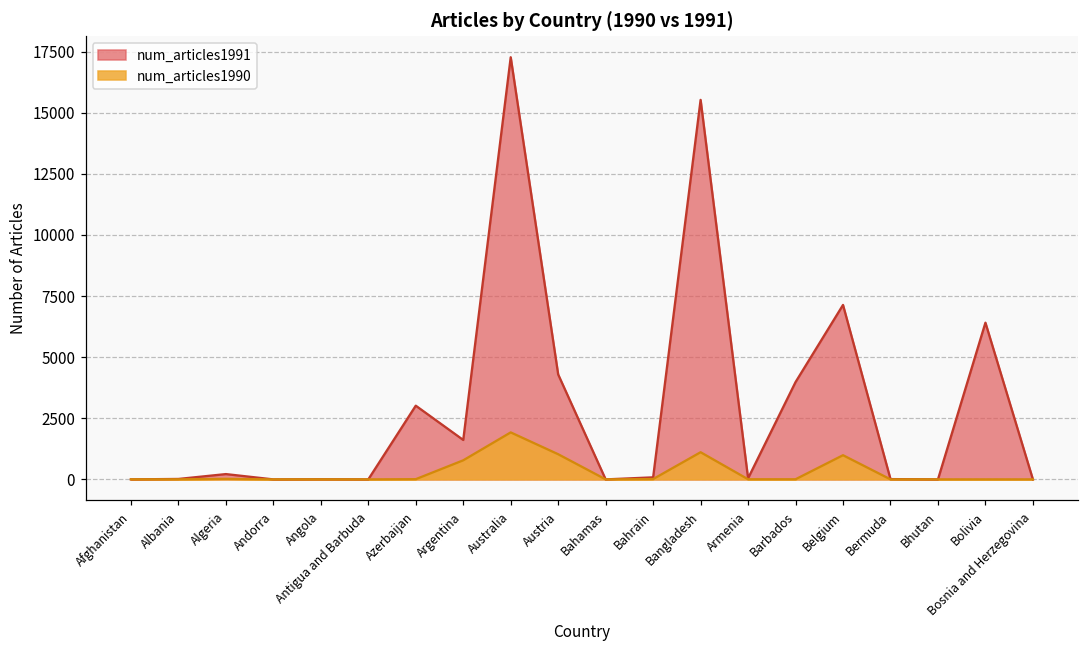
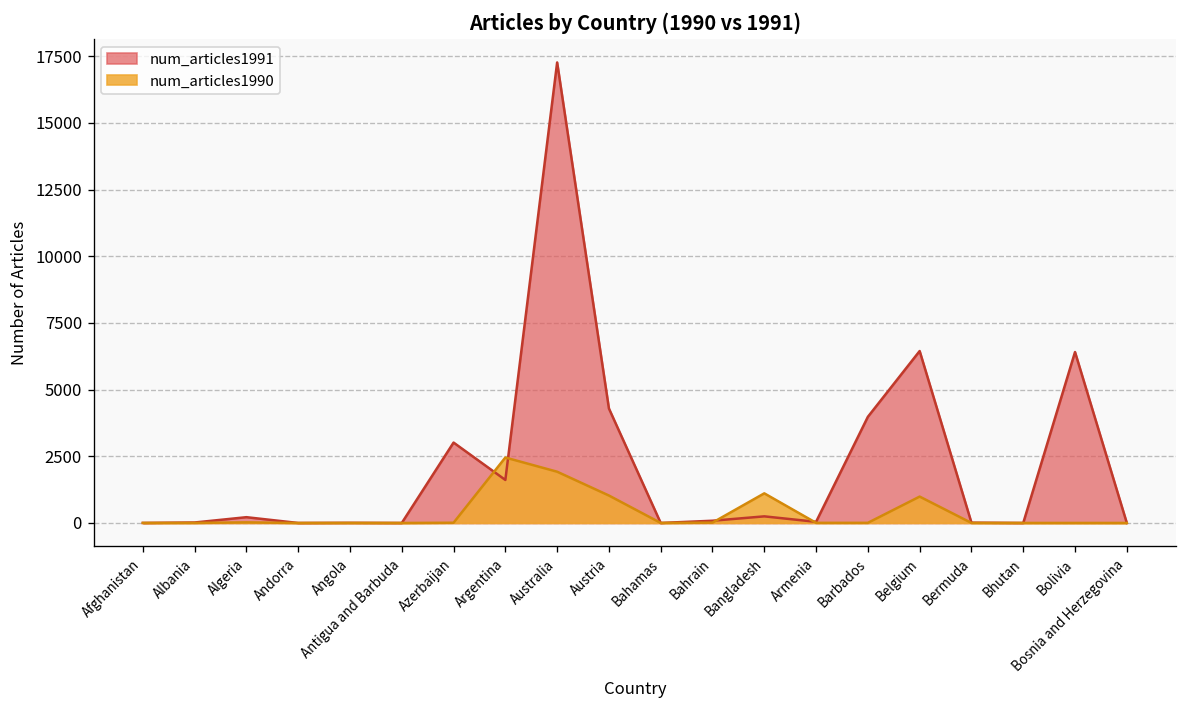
  {
    "num_articles1991": {
      "Algeria": 200,
      "Azerbaijan": 3000,
      "Argentina": 1600,
      "Australia": 17300,
      "Austria": 4300,
-     "Bangladesh": 15500,
+     "Bangladesh": 200,
      "Barbados": 4000,
-     "Belgium": 7100,
+     "Belgium": 6400,
      "Bolivia": 6400
    },
    "num_articles1990": {
      "Algeria": 0,
      "Azerbaijan": 0,
-     "Argentina": 800,
+     "Argentina": 2500,
      "Australia": 1900,
      "Austria": 1000,
      "Bangladesh": 1100,
      "Barbados": 0,
      "Belgium": 1000,
      "Bolivia": 0
    }
  }
